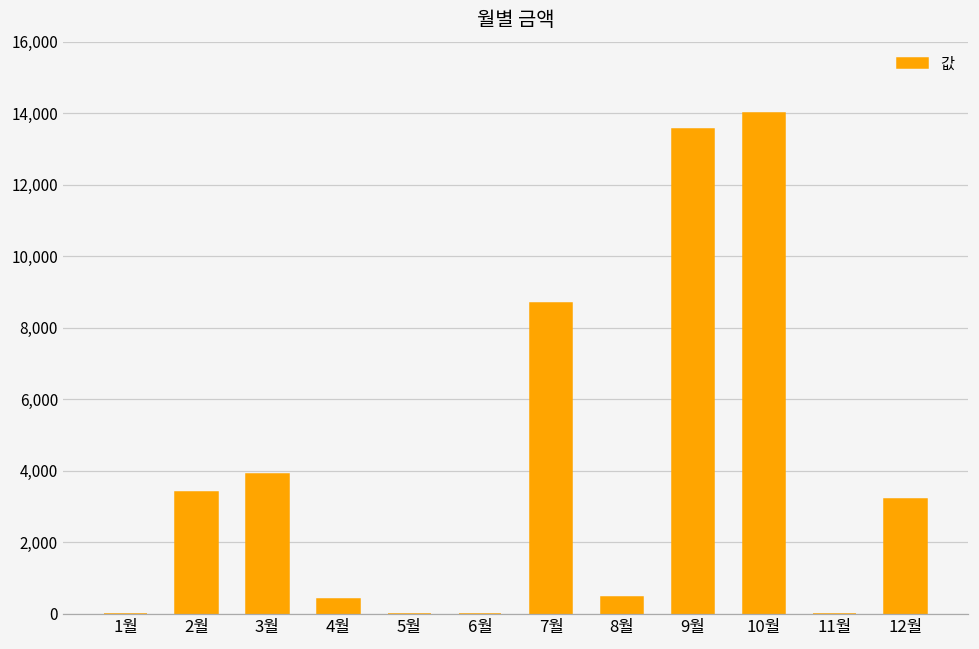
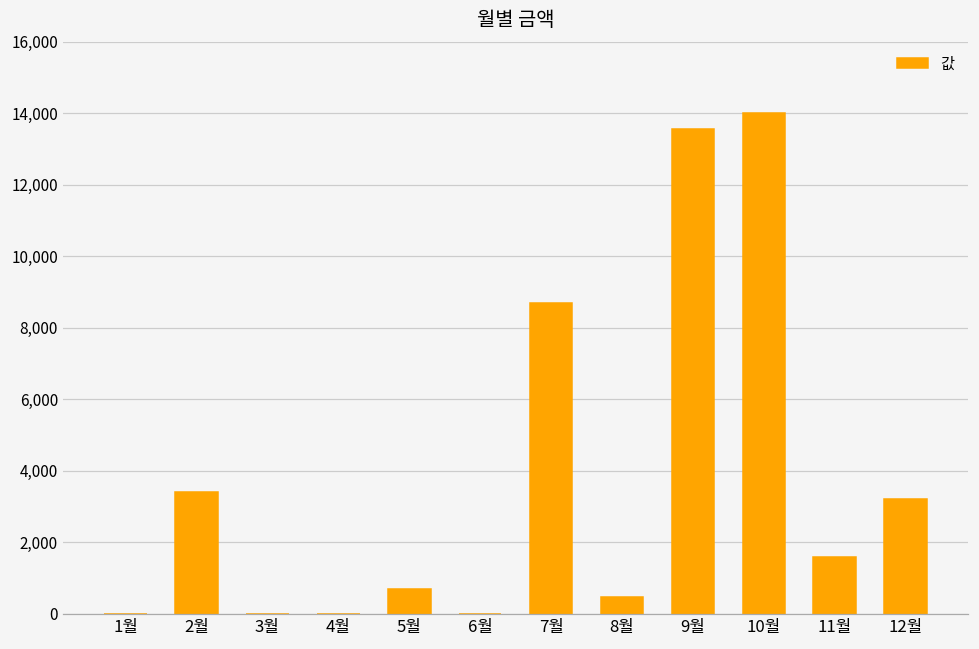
  {
    "1월": "0",
    "2월": "3,400",
-   "3월": "3,900",
-   "4월": "400",
-   "5월": "0",
+   "3월": "0",
+   "4월": "0",
+   "5월": "700",
    "6월": "0",
    "7월": "8,700",
    "8월": "500",
    "9월": "13,600",
    "10월": "14,000",
-   "11월": "0",
+   "11월": "1,600",
    "12월": "3,200"
  }
